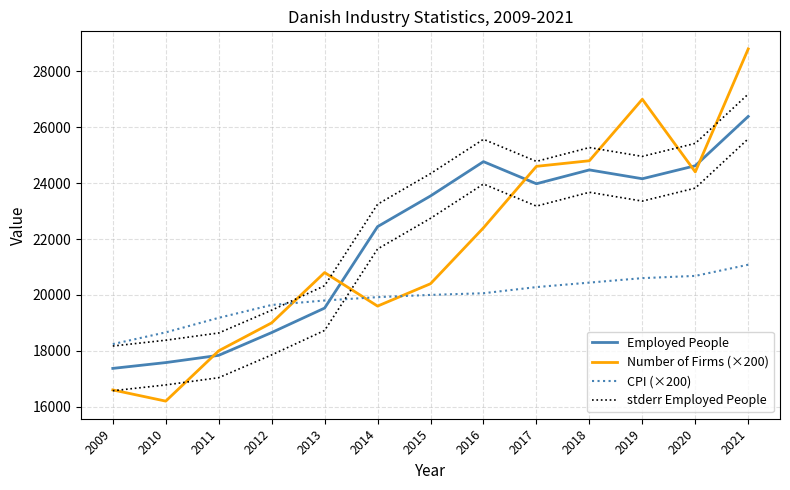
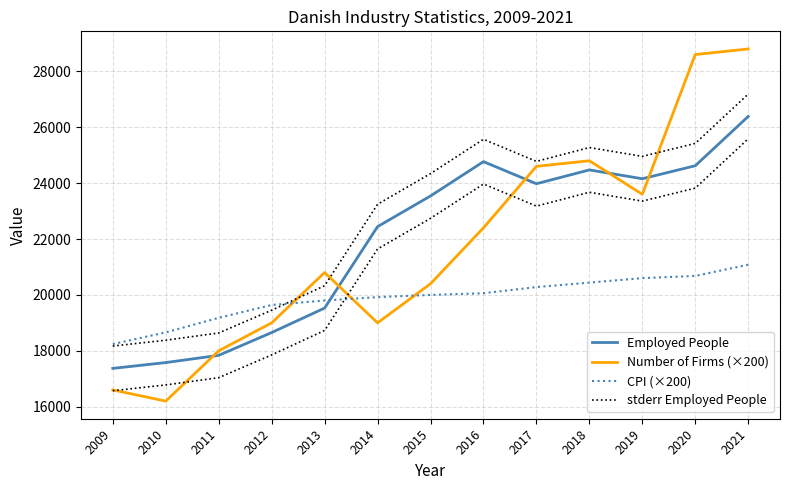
  {
    "Number of Firms (×200)": {
      "2010": 16200,
      "2011": 18000,
      "2012": 19000,
      "2013": 20800,
-     "2014": 19600,
+     "2014": 19000,
      "2015": 20400,
      "2016": 22400,
      "2017": 24600,
      "2018": 24800,
-     "2019": 27000,
-     "2020": 24400,
+     "2019": 23600,
+     "2020": 28600,
      "2021": 28800
    }
  }
